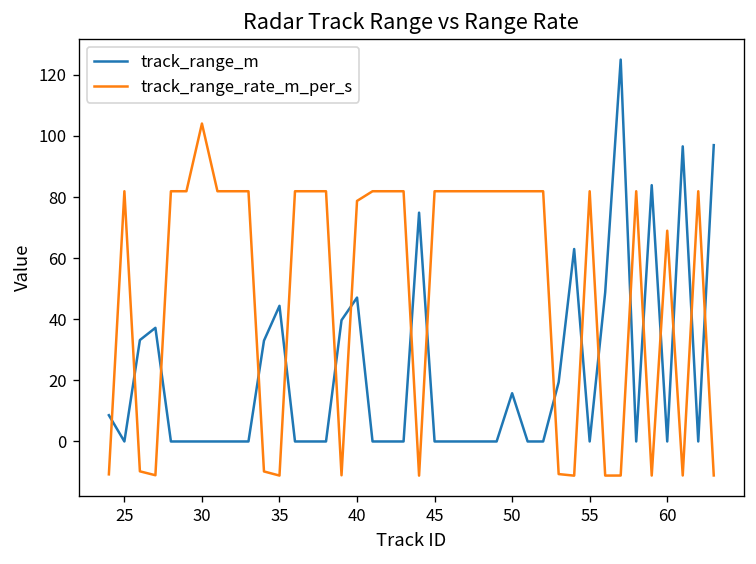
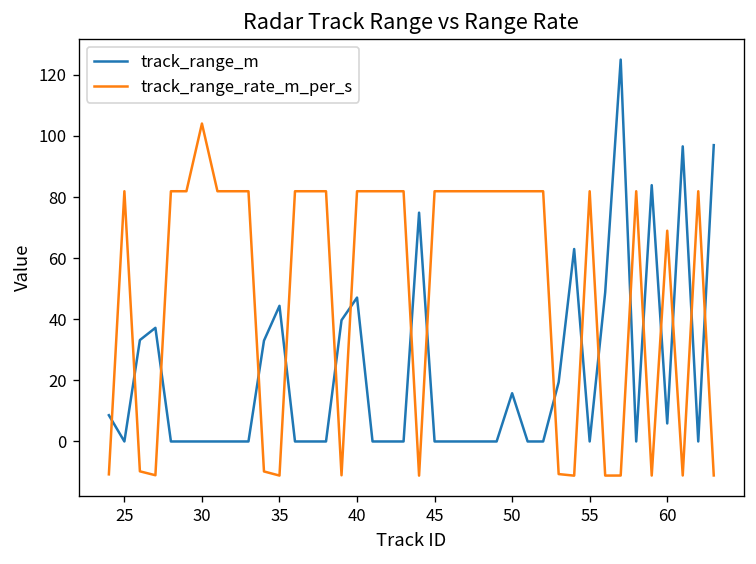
  {
    "track_range_m": {
      "25": 0,
      "30": 0,
      "35": 44,
      "40": 47,
      "45": 0,
      "50": 16,
      "55": 0,
-     "60": 0
+     "60": 6
    },
    "track_range_rate_m_per_s": {
      "25": 82,
      "30": 104,
      "35": -11,
-     "40": 79,
+     "40": 82,
      "45": 82,
      "50": 82,
      "55": 82,
      "60": 69
    }
  }
